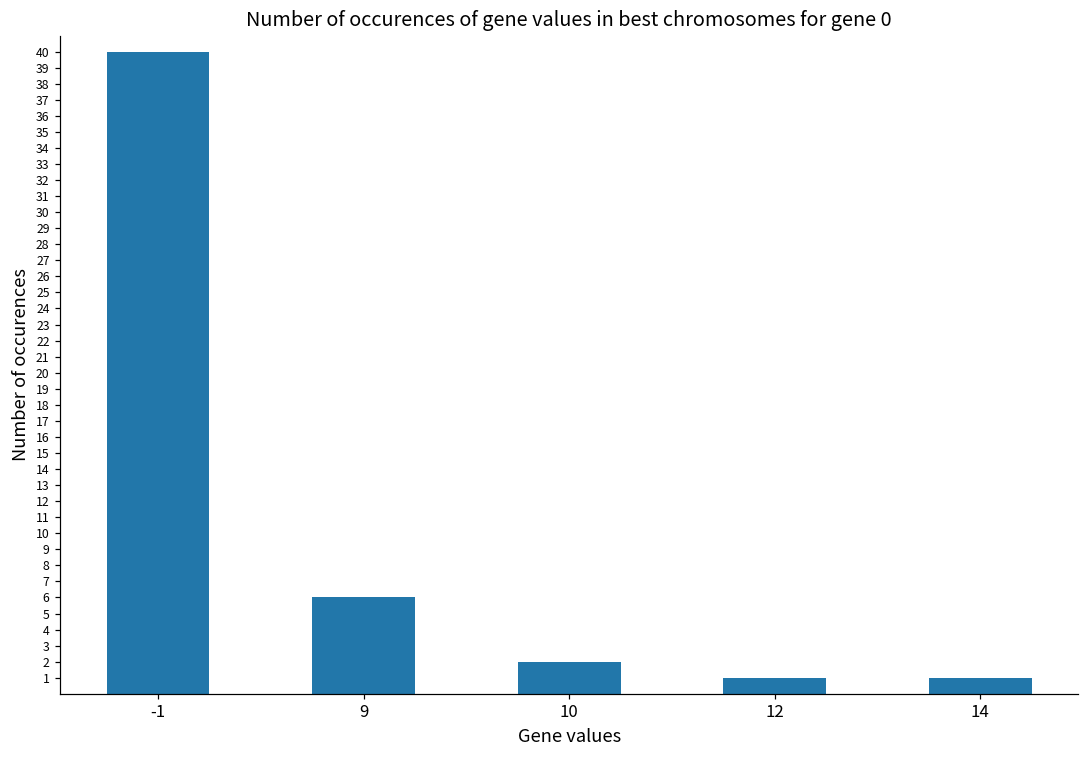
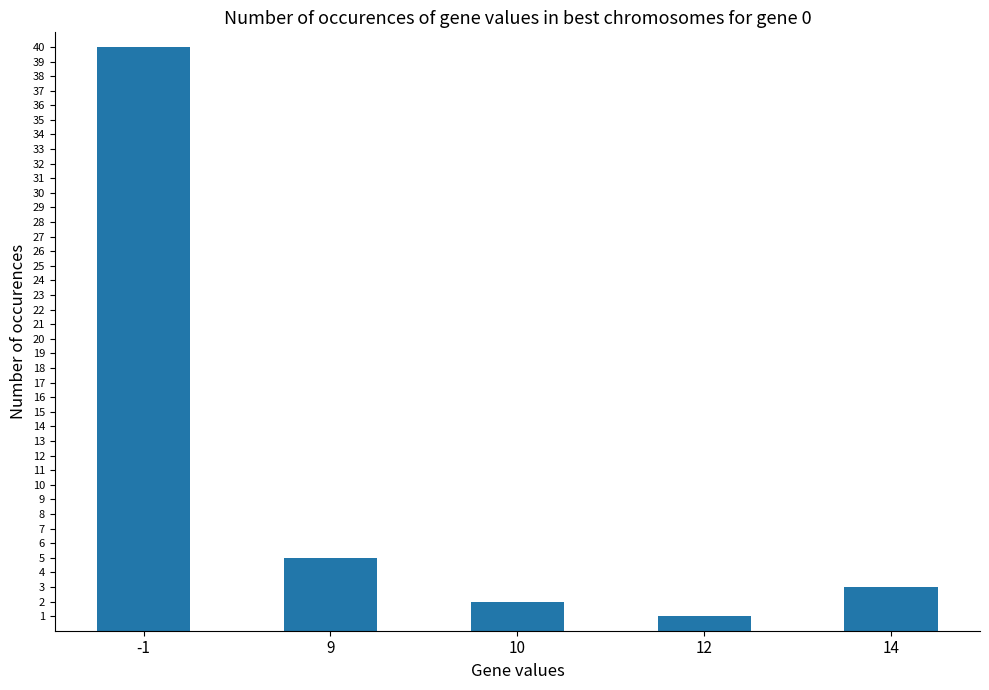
  {
    "-1": 40,
-   "9": 6,
+   "9": 5,
    "10": 2,
    "12": 1,
-   "14": 1
+   "14": 3
  }
